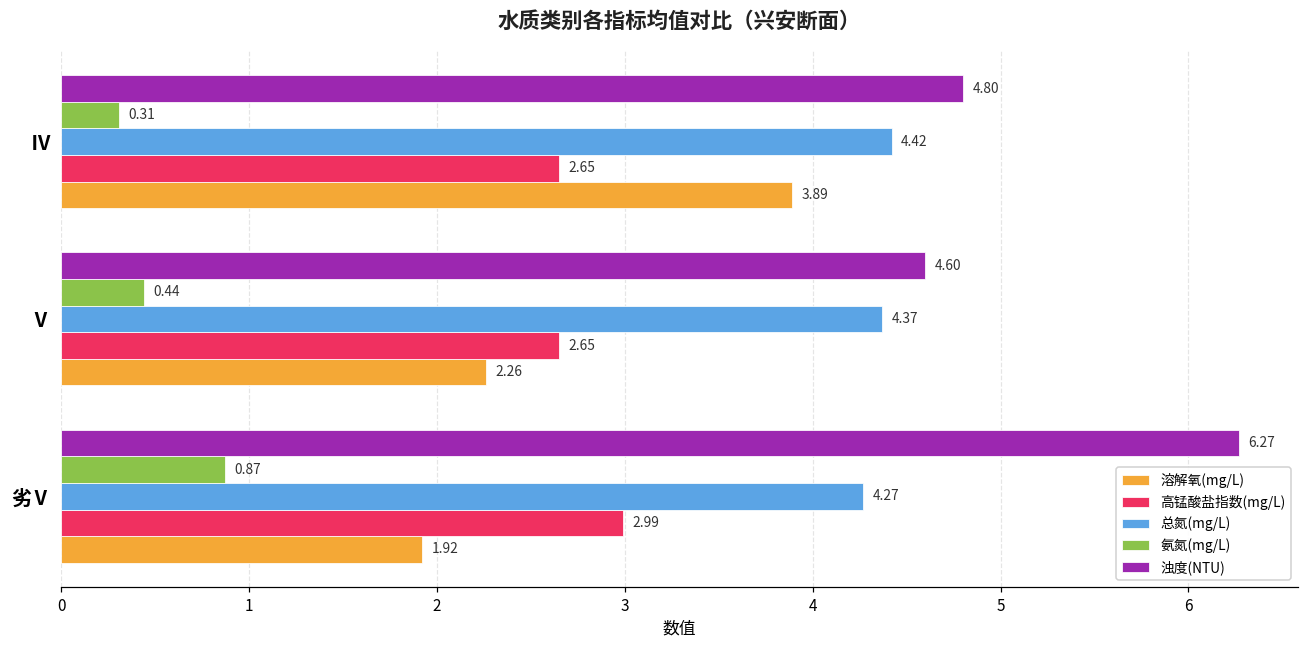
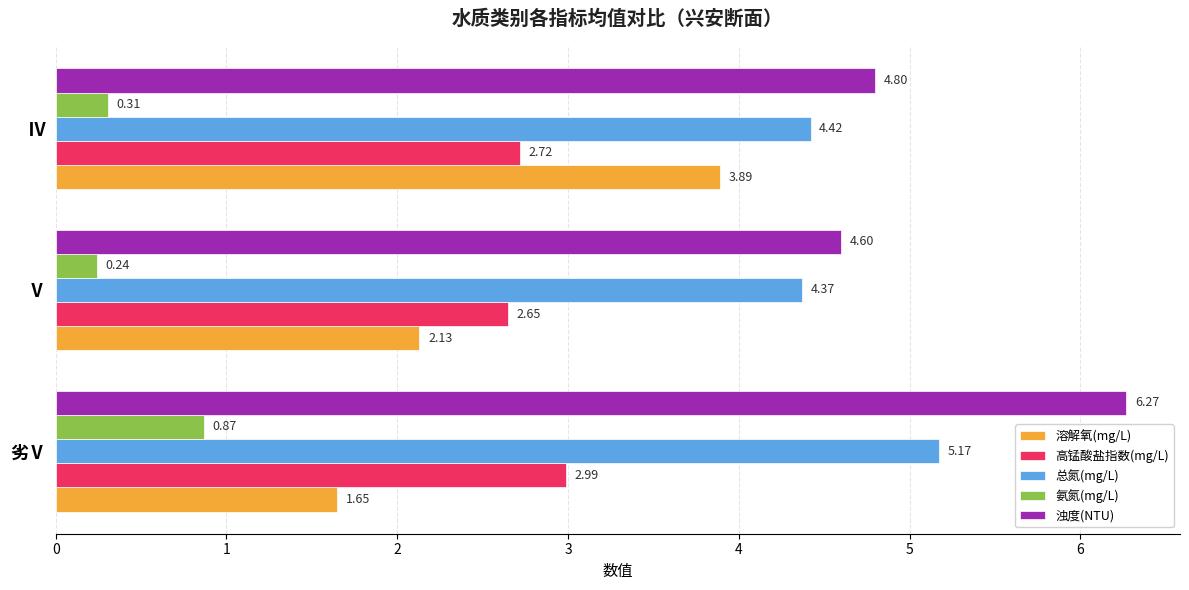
  {
    "溶解氧(mg/L)": {
      "Ⅳ": 3.89,
-     "Ⅴ": 2.26,
-     "劣Ⅴ": 1.92
+     "Ⅴ": 2.13,
+     "劣Ⅴ": 1.65
    },
    "高锰酸盐指数(mg/L)": {
-     "Ⅳ": 2.65,
+     "Ⅳ": 2.72,
      "Ⅴ": 2.65,
      "劣Ⅴ": 2.99
    },
    "总氮(mg/L)": {
      "Ⅳ": 4.42,
      "Ⅴ": 4.37,
-     "劣Ⅴ": 4.27
+     "劣Ⅴ": 5.17
    },
    "氨氮(mg/L)": {
      "Ⅳ": 0.31,
-     "Ⅴ": 0.44,
+     "Ⅴ": 0.24,
      "劣Ⅴ": 0.87
    },
    "浊度(NTU)": {
      "Ⅳ": 4.80,
      "Ⅴ": 4.60,
      "劣Ⅴ": 6.27
    }
  }
